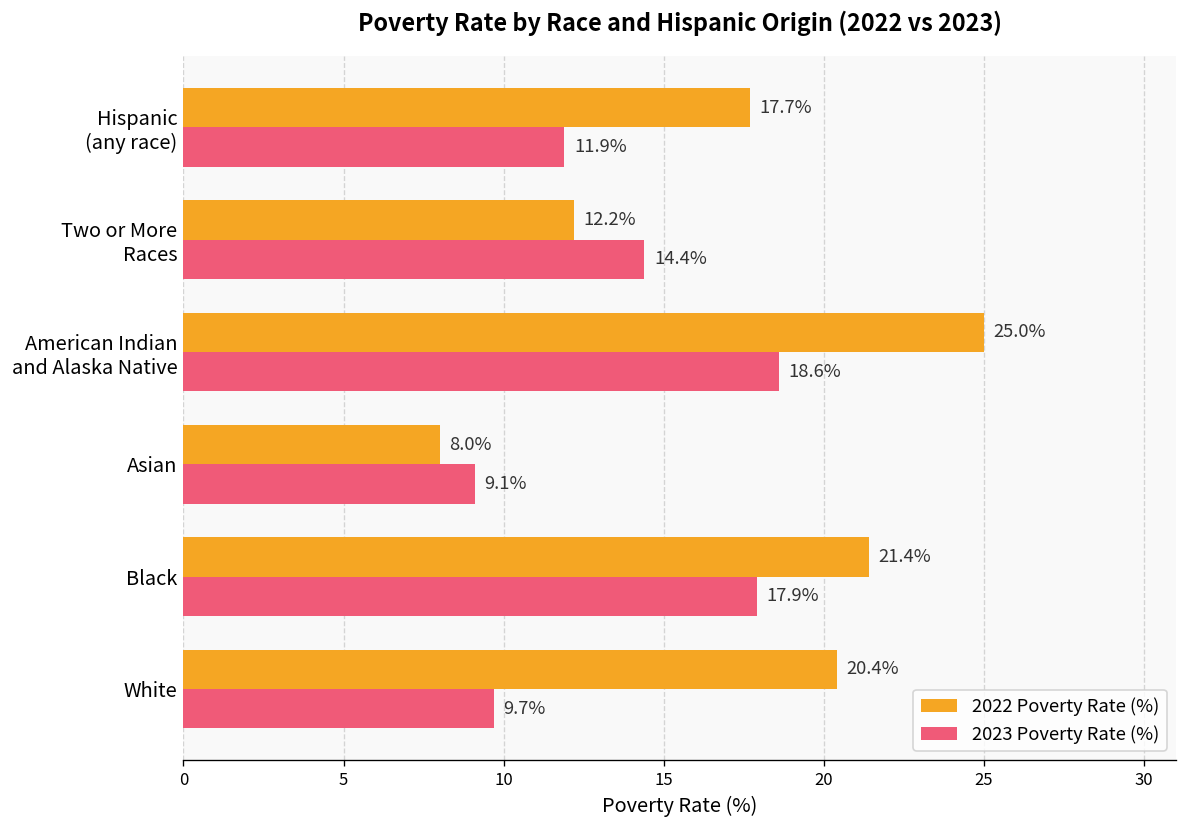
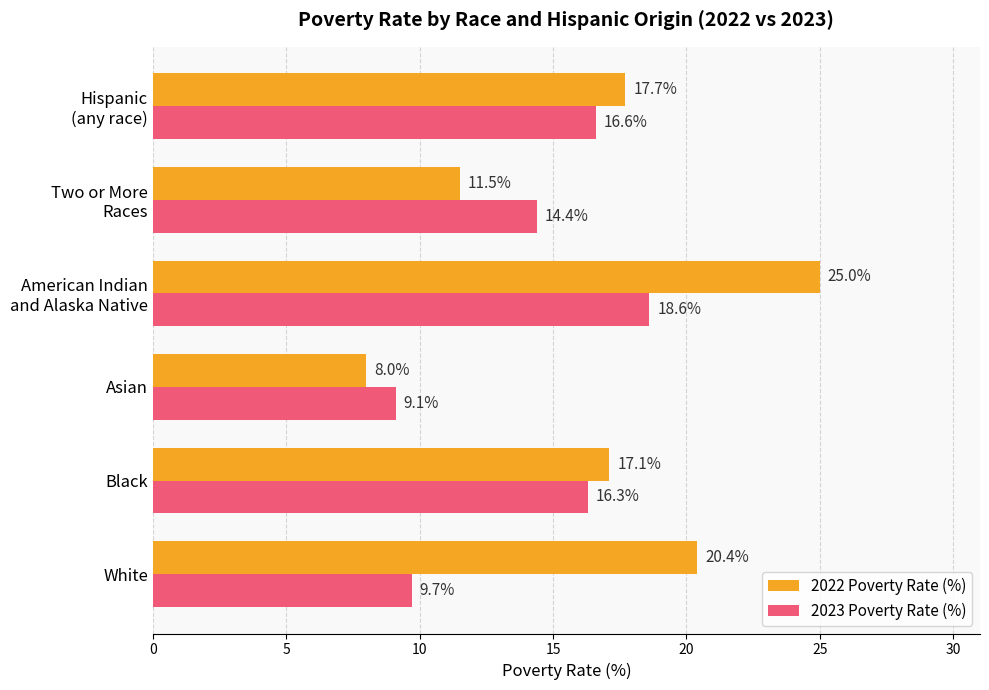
  {
    "2022 Poverty Rate (%)": {
      "Hispanic (any race)": "17.7%",
-     "Two or More Races": "12.2%",
+     "Two or More Races": "11.5%",
      "American Indian and Alaska Native": "25.0%",
      "Asian": "8.0%",
-     "Black": "21.4%",
+     "Black": "17.1%",
      "White": "20.4%"
    },
    "2023 Poverty Rate (%)": {
-     "Hispanic (any race)": "11.9%",
+     "Hispanic (any race)": "16.6%",
      "Two or More Races": "14.4%",
      "American Indian and Alaska Native": "18.6%",
      "Asian": "9.1%",
-     "Black": "17.9%",
+     "Black": "16.3%",
      "White": "9.7%"
    }
  }
